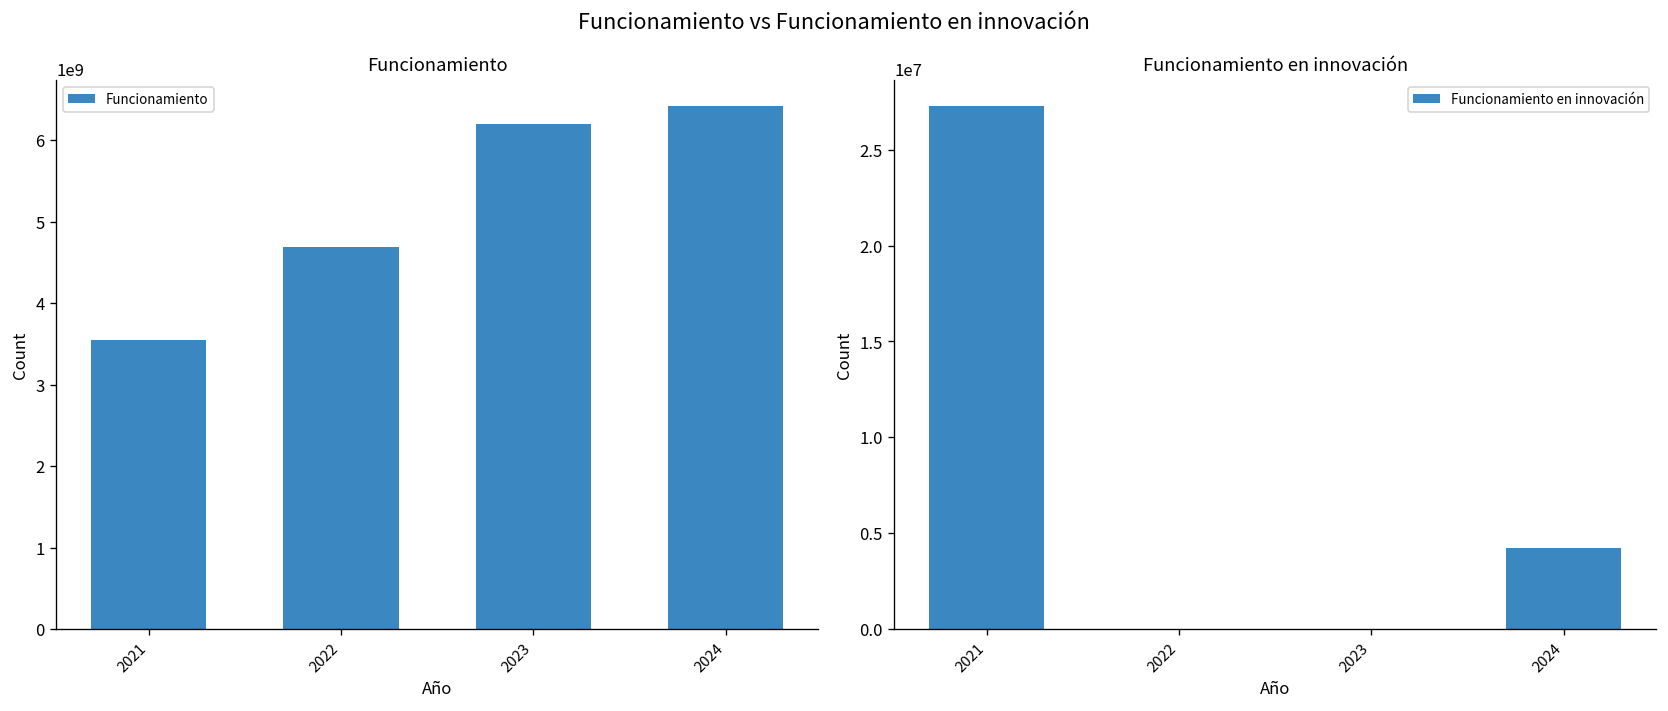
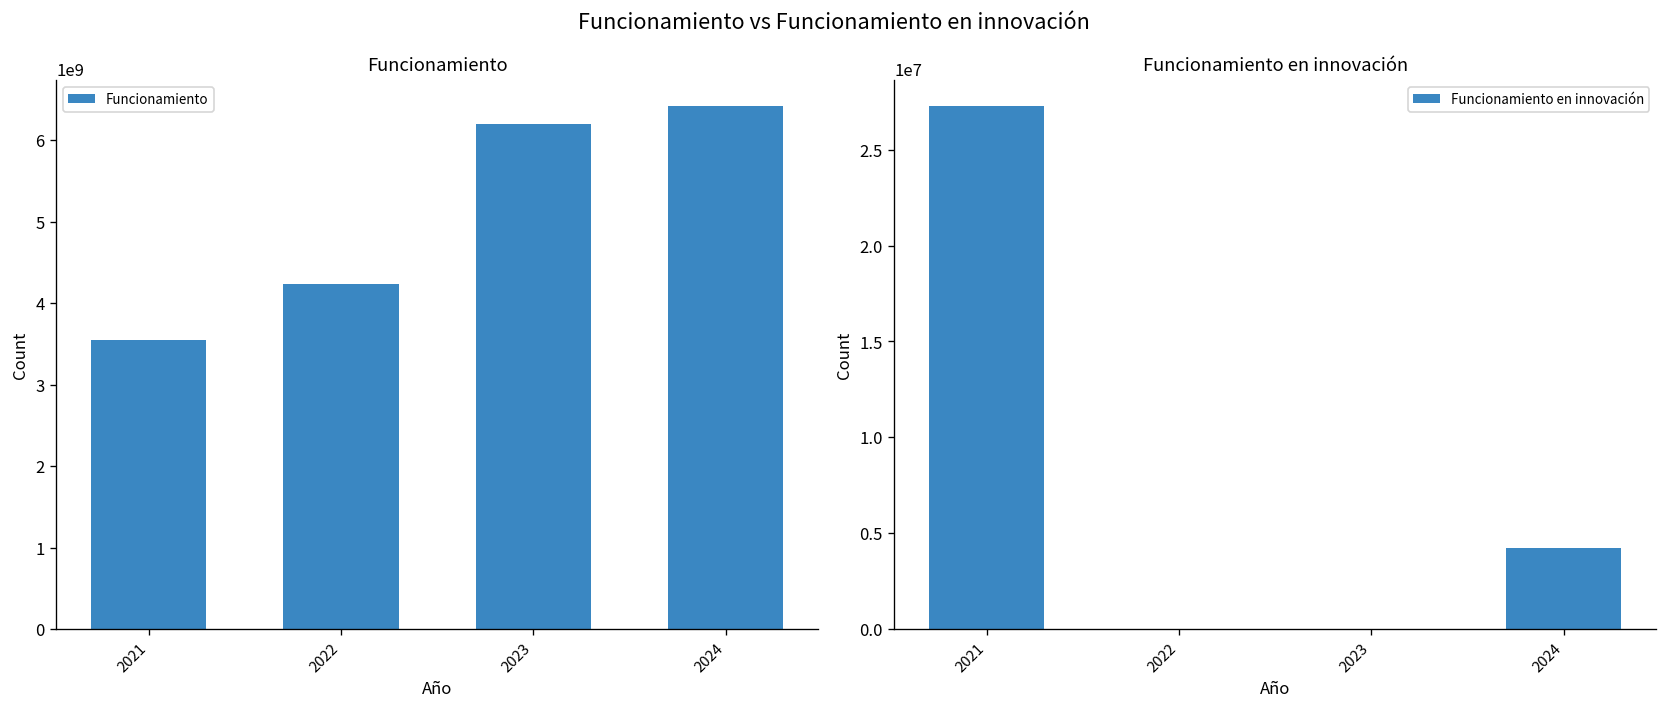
  {
    "Funcionamiento": {
      "2021": 3500000000,
-     "2022": 4700000000,
+     "2022": 4200000000,
      "2023": 6200000000,
      "2024": 6400000000
    },
    "Funcionamiento en innovación": {
      "2021": 27300000,
      "2022": 0,
      "2023": 0,
      "2024": 4200000
    }
  }
